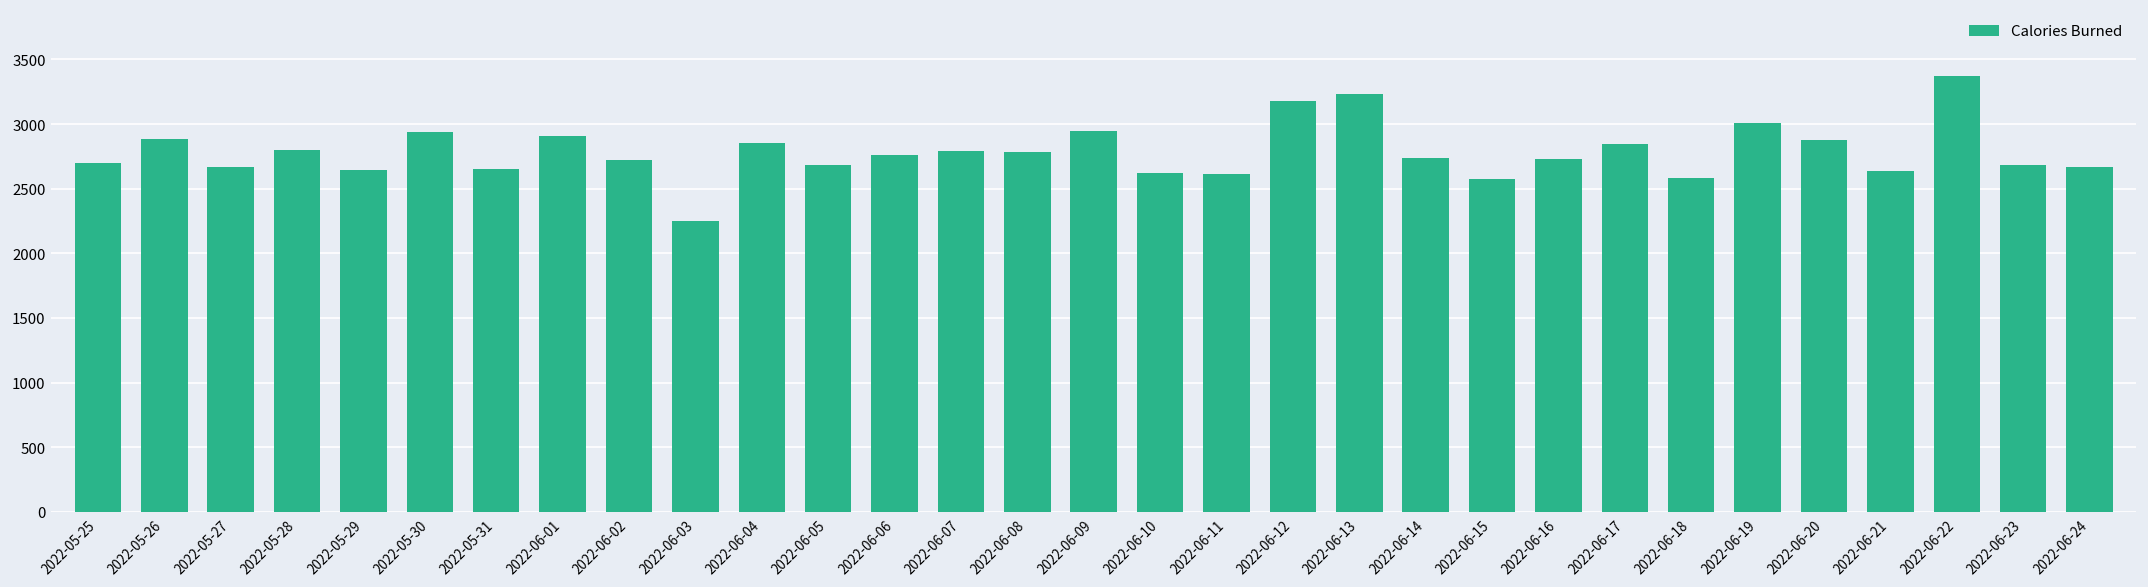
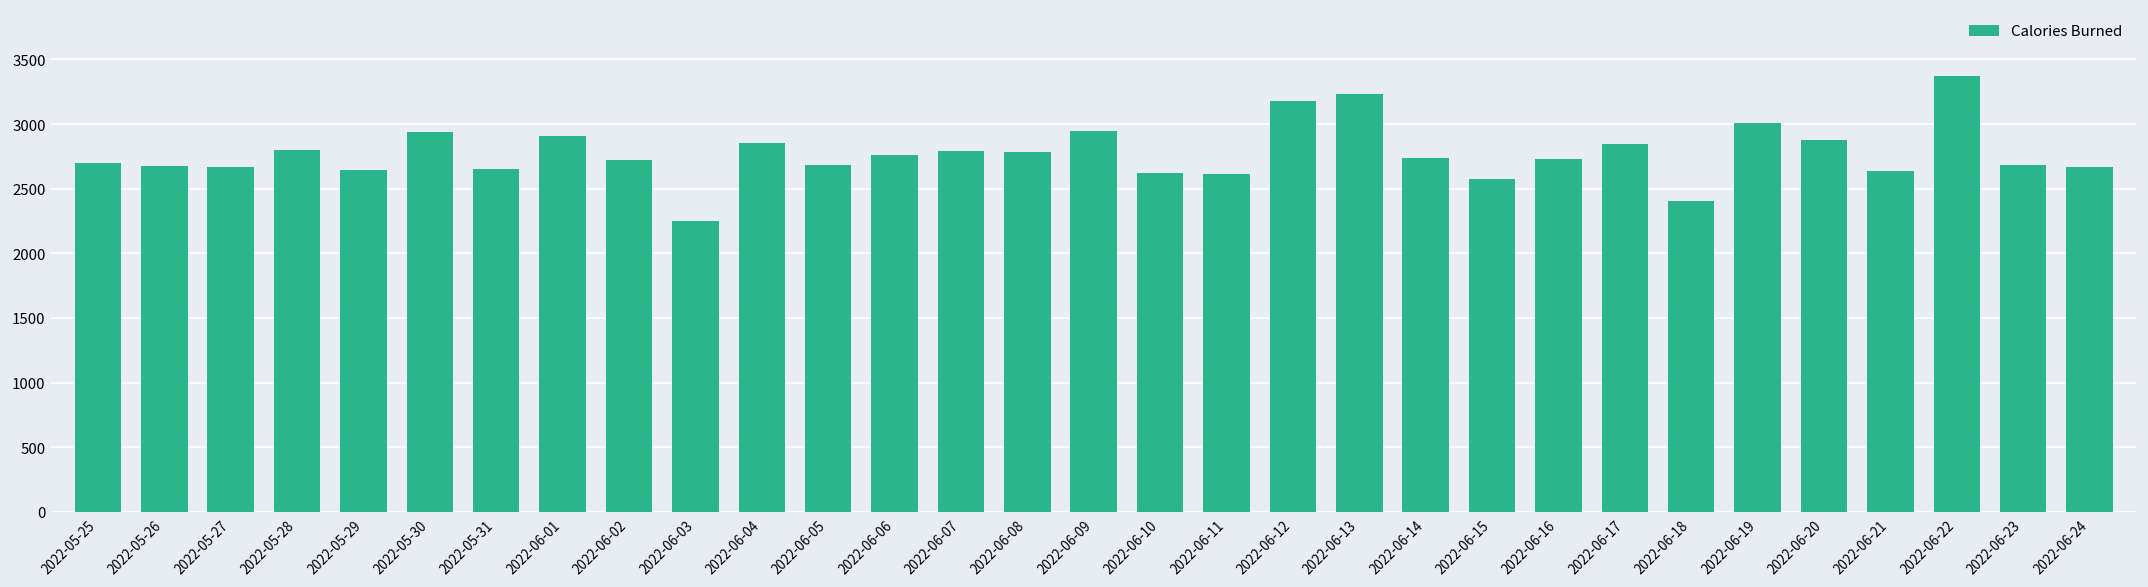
  {
    "2022-05-25": 2700,
-   "2022-05-26": 2890,
+   "2022-05-26": 2670,
    "2022-05-27": 2670,
    "2022-05-28": 2800,
    "2022-05-29": 2650,
    "2022-05-30": 2940,
    "2022-05-31": 2650,
    "2022-06-01": 2910,
    "2022-06-02": 2720,
    "2022-06-03": 2250,
    "2022-06-04": 2850,
    "2022-06-05": 2680,
    "2022-06-06": 2760,
    "2022-06-07": 2790,
    "2022-06-08": 2790,
    "2022-06-09": 2950,
    "2022-06-10": 2630,
    "2022-06-11": 2620,
    "2022-06-12": 3180,
    "2022-06-13": 3230,
    "2022-06-14": 2740,
    "2022-06-15": 2570,
    "2022-06-16": 2730,
    "2022-06-17": 2850,
-   "2022-06-18": 2580,
+   "2022-06-18": 2410,
    "2022-06-19": 3010,
    "2022-06-20": 2880,
    "2022-06-21": 2640,
    "2022-06-22": 3370,
    "2022-06-23": 2690,
    "2022-06-24": 2670
  }
